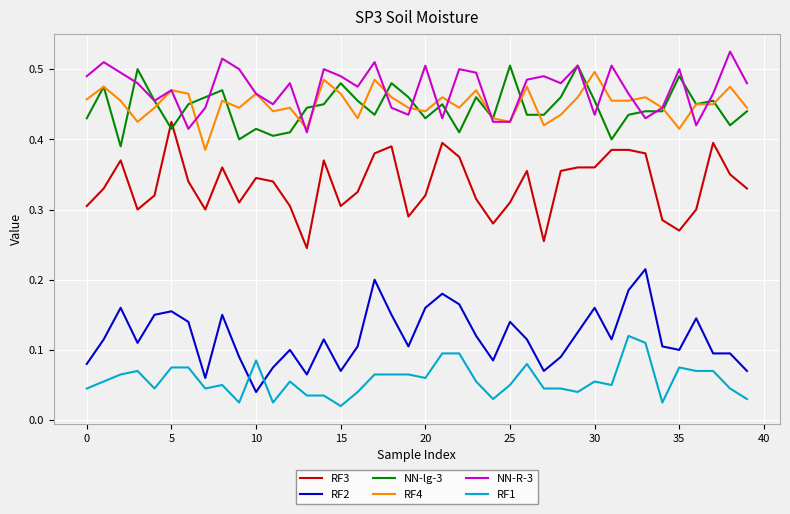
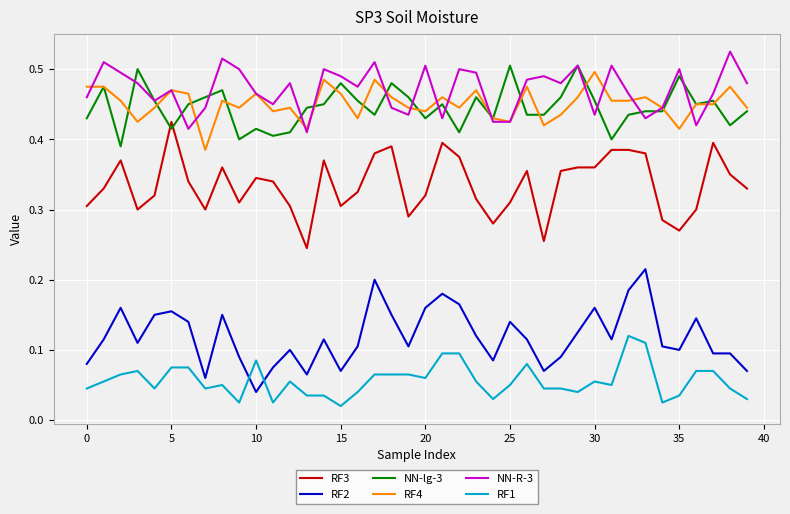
  {
    "RF3": {
      "0": 0.31,
      "5": 0.43,
      "10": 0.35,
      "15": 0.31,
      "20": 0.32,
      "25": 0.31,
      "30": 0.36,
      "35": 0.27
    },
    "RF2": {
      "0": 0.08,
      "5": 0.16,
      "10": 0.04,
      "15": 0.07,
      "20": 0.16,
      "25": 0.14,
      "30": 0.16,
      "35": 0.10
    },
    "NN-lg-3": {
      "0": 0.43,
      "5": 0.42,
      "10": 0.42,
      "15": 0.48,
      "20": 0.43,
      "25": 0.51,
      "30": 0.46,
      "35": 0.49
    },
    "RF4": {
-     "0": 0.46,
+     "0": 0.48,
      "15": 0.47,
      "20": 0.44,
      "30": 0.50,
      "35": 0.42
    },
    "NN-R-3": {
-     "0": 0.49,
+     "0": 0.46,
      "15": 0.49,
      "20": 0.51,
      "30": 0.44,
      "35": 0.50
    },
    "RF1": {
      "0": 0.05,
      "5": 0.08,
      "10": 0.09,
      "15": 0.02,
      "20": 0.06,
      "25": 0.05,
      "30": 0.06,
-     "35": 0.08
+     "35": 0.04
    }
  }
